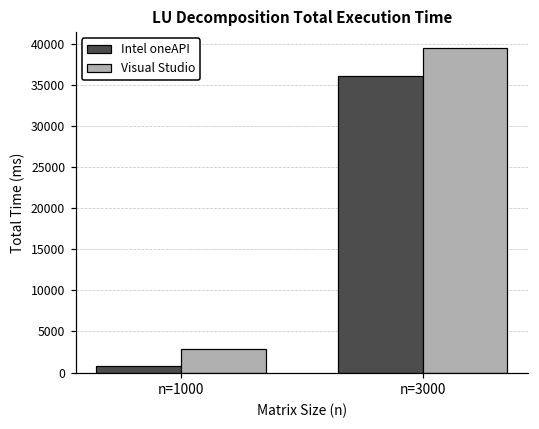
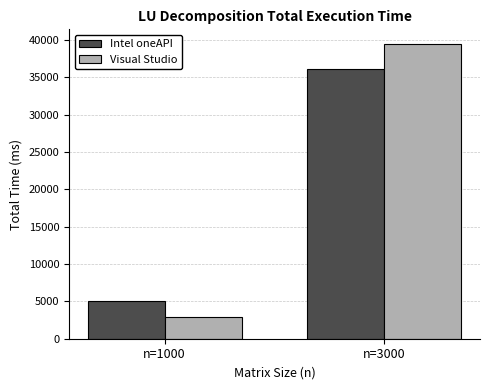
  {
    "Intel oneAPI": {
-     "n=1000": 1000,
+     "n=1000": 5000,
      "n=3000": 36000
    },
    "Visual Studio": {
      "n=1000": 3000,
      "n=3000": 39000
    }
  }
